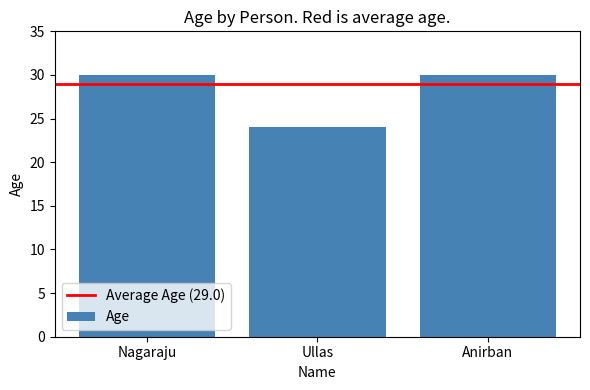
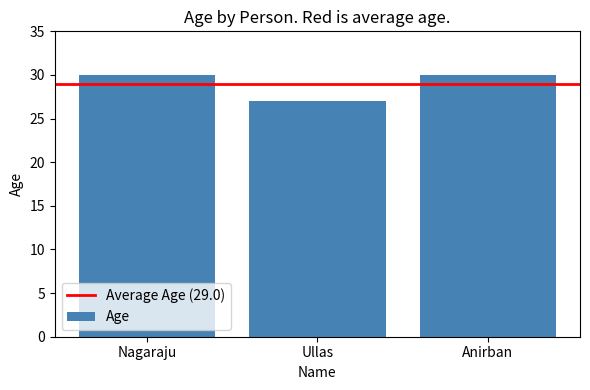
  {
    "Nagaraju": 30,
-   "Ullas": 24,
+   "Ullas": 27,
    "Anirban": 30
  }
